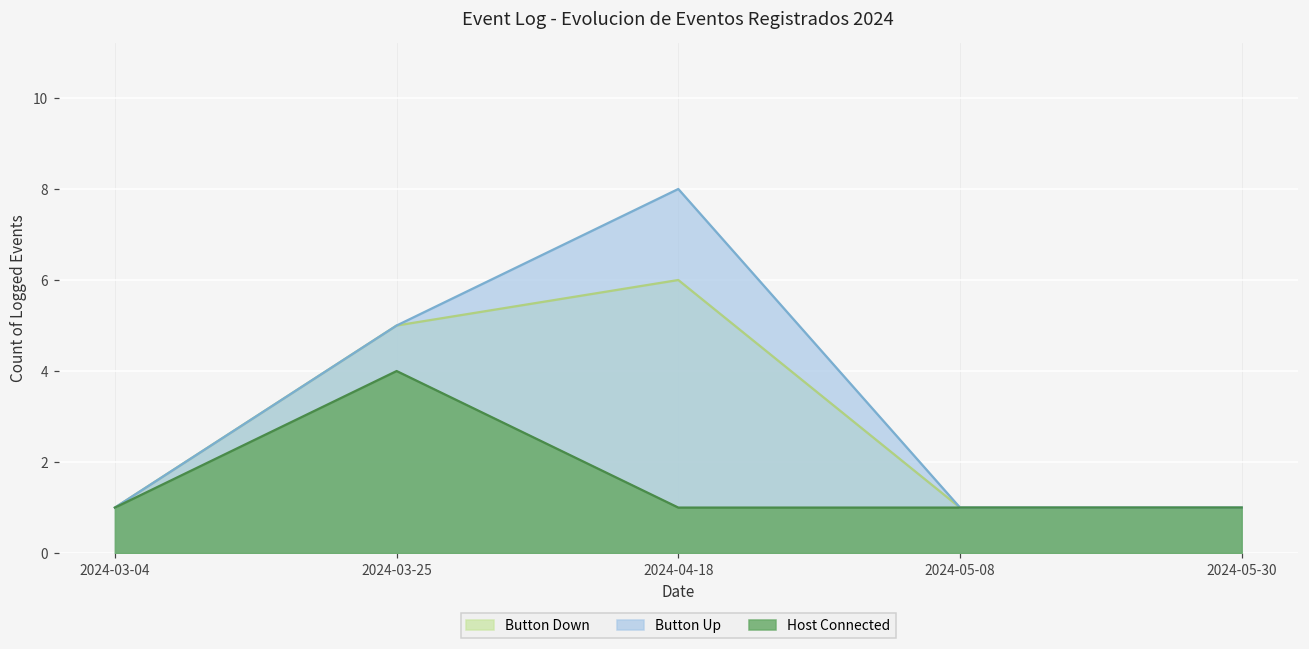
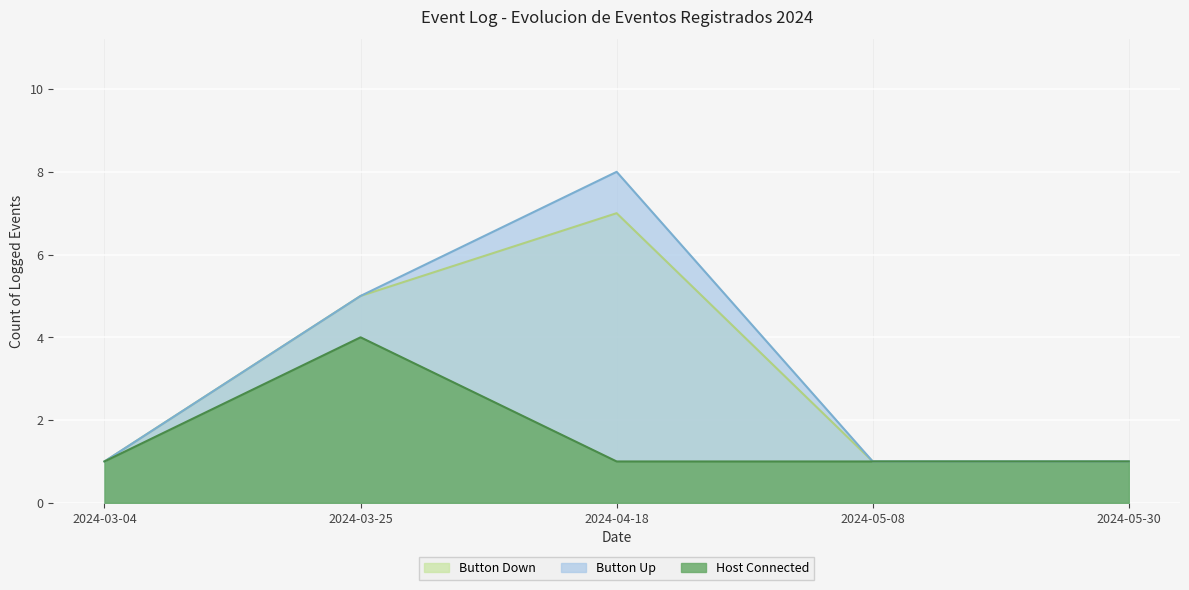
  {
    "Button Down": {
-     "2024-04-18": 6
+     "2024-04-18": 7
    },
    "Button Up": {
      "2024-04-18": 8
    },
    "Host Connected": {
      "2024-03-25": 4,
      "2024-04-18": 1
    }
  }
